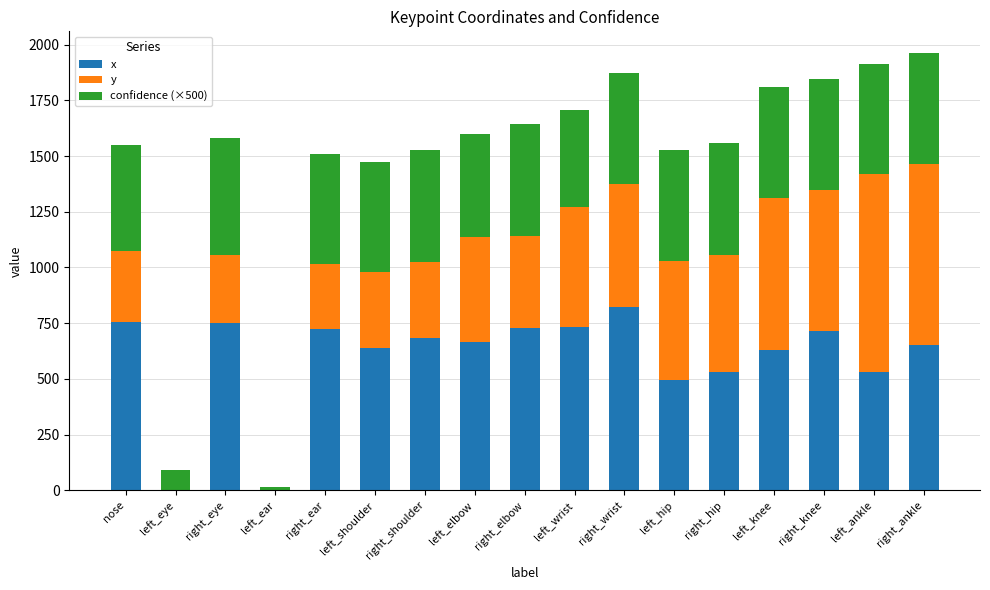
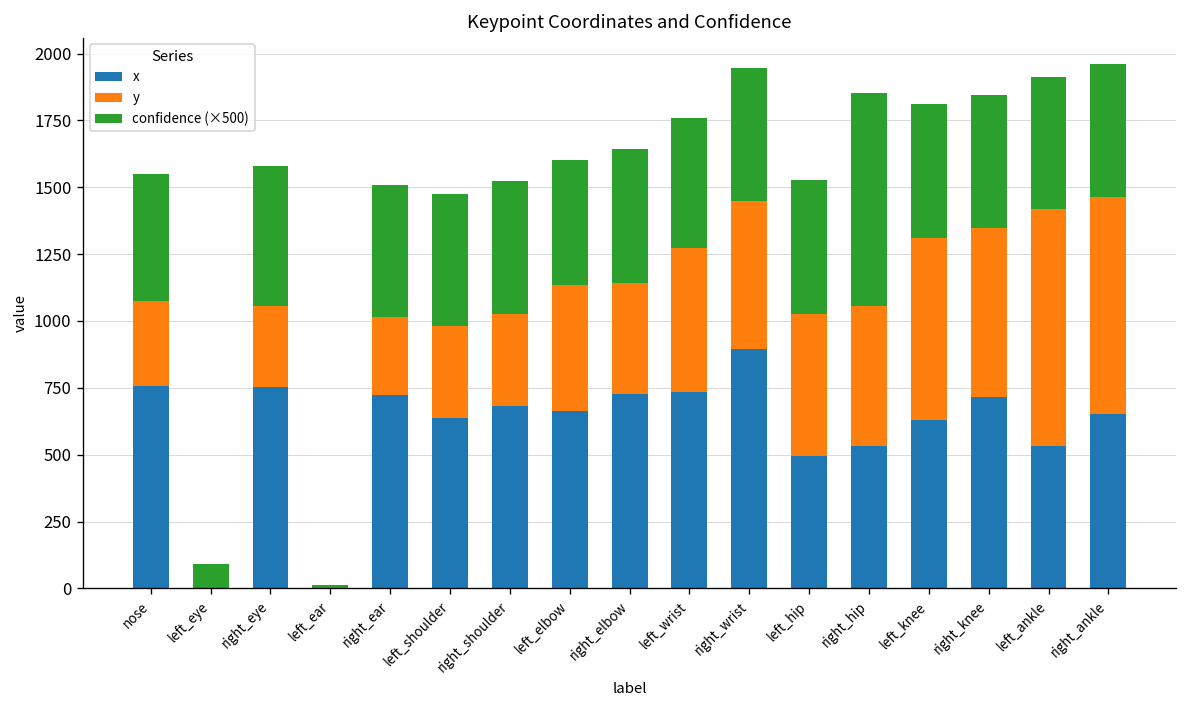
  {
    "x": {
      "nose": 760,
      "left_eye": 0,
      "right_eye": 750,
      "left_ear": 0,
      "right_ear": 720,
      "left_shoulder": 640,
      "right_shoulder": 680,
      "left_elbow": 660,
      "right_elbow": 730,
      "left_wrist": 730,
-     "right_wrist": 820,
+     "right_wrist": 900,
      "left_hip": 500,
      "right_hip": 530,
      "left_knee": 630,
      "right_knee": 720,
      "left_ankle": 530,
      "right_ankle": 650
    },
    "y": {
      "nose": 320,
      "left_eye": 0,
      "right_eye": 300,
      "left_ear": 0,
      "right_ear": 290,
      "left_shoulder": 340,
      "right_shoulder": 340,
      "left_elbow": 470,
      "right_elbow": 420,
      "left_wrist": 540,
      "right_wrist": 550,
      "left_hip": 530,
      "right_hip": 530,
      "left_knee": 680,
      "right_knee": 630,
      "left_ankle": 890,
      "right_ankle": 810
    },
    "confidence (×500)": {
      "nose": 480,
      "left_eye": 90,
      "right_eye": 530,
      "left_ear": 10,
      "right_ear": 490,
      "left_shoulder": 490,
      "right_shoulder": 500,
      "left_elbow": 470,
      "right_elbow": 500,
-     "left_wrist": 430,
+     "left_wrist": 490,
      "right_wrist": 500,
      "left_hip": 500,
-     "right_hip": 500,
+     "right_hip": 790,
      "left_knee": 500,
      "right_knee": 500,
      "left_ankle": 490,
      "right_ankle": 500
    }
  }
